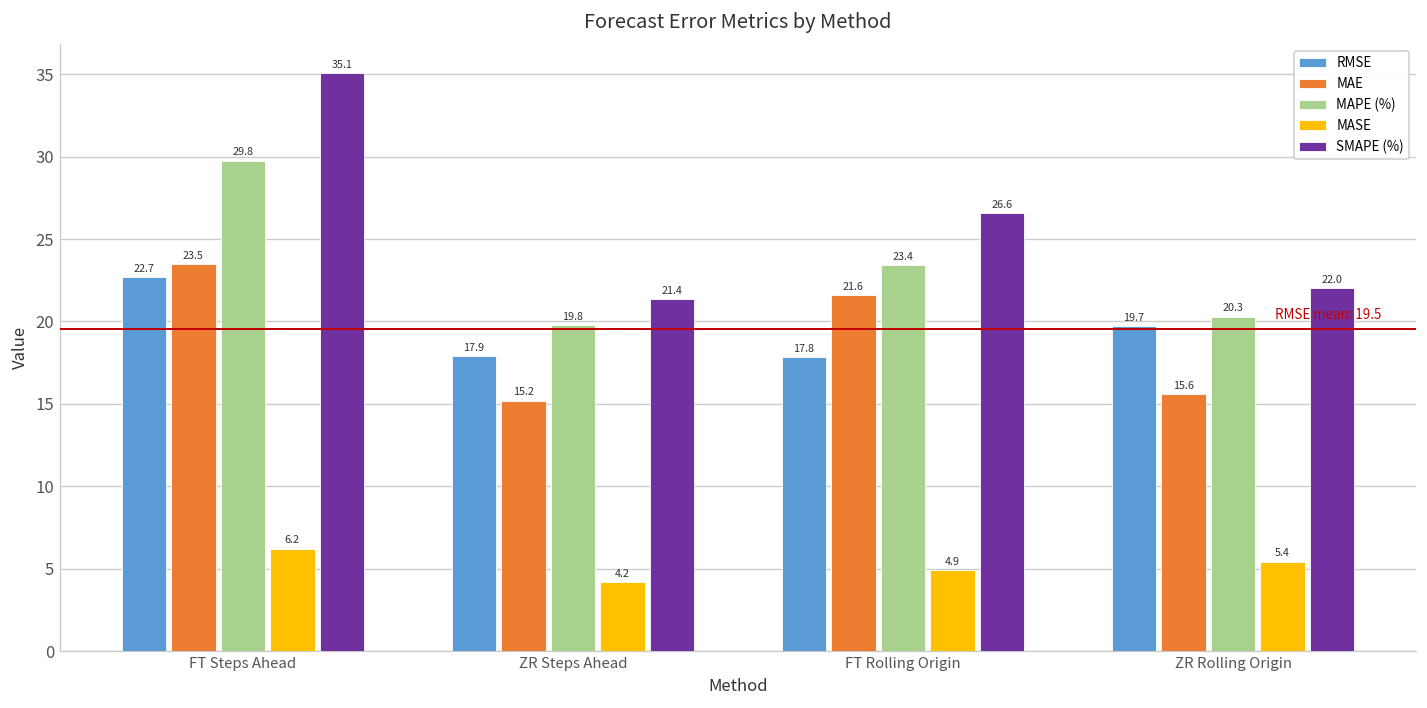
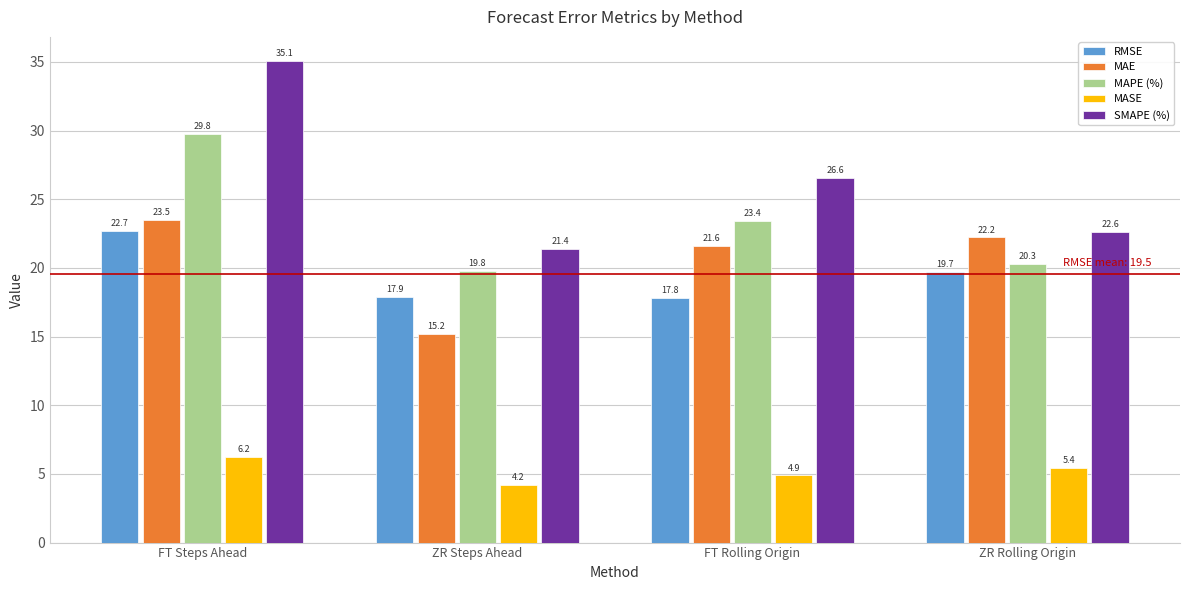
  {
    "RMSE": {
      "FT Steps Ahead": 22.7,
      "ZR Steps Ahead": 17.9,
      "FT Rolling Origin": 17.8,
      "ZR Rolling Origin": 19.7
    },
    "MAE": {
      "FT Steps Ahead": 23.5,
      "ZR Steps Ahead": 15.2,
      "FT Rolling Origin": 21.6,
-     "ZR Rolling Origin": 15.6
+     "ZR Rolling Origin": 22.2
    },
    "MAPE (%)": {
      "FT Steps Ahead": 29.8,
      "ZR Steps Ahead": 19.8,
      "FT Rolling Origin": 23.4,
      "ZR Rolling Origin": 20.3
    },
    "MASE": {
      "FT Steps Ahead": 6.2,
      "ZR Steps Ahead": 4.2,
      "FT Rolling Origin": 4.9,
      "ZR Rolling Origin": 5.4
    },
    "SMAPE (%)": {
      "FT Steps Ahead": 35.1,
      "ZR Steps Ahead": 21.4,
      "FT Rolling Origin": 26.6,
-     "ZR Rolling Origin": 22.0
+     "ZR Rolling Origin": 22.6
    }
  }
